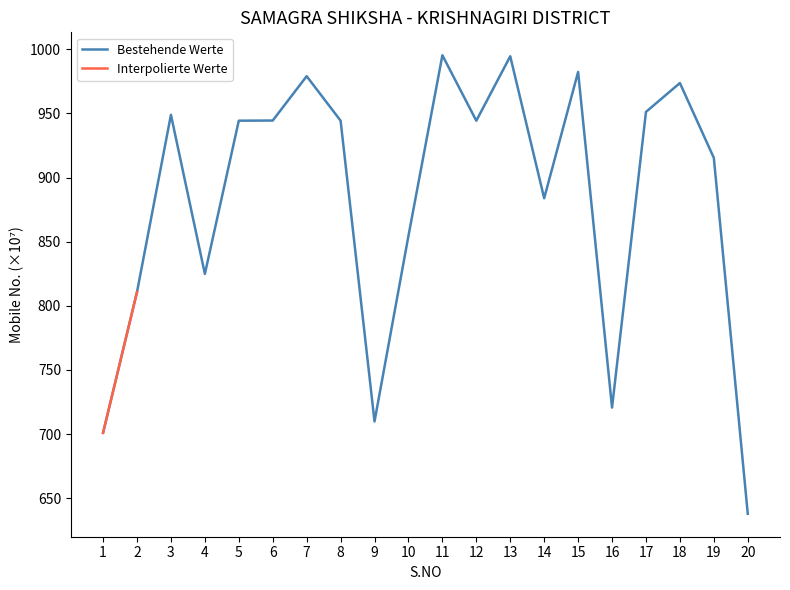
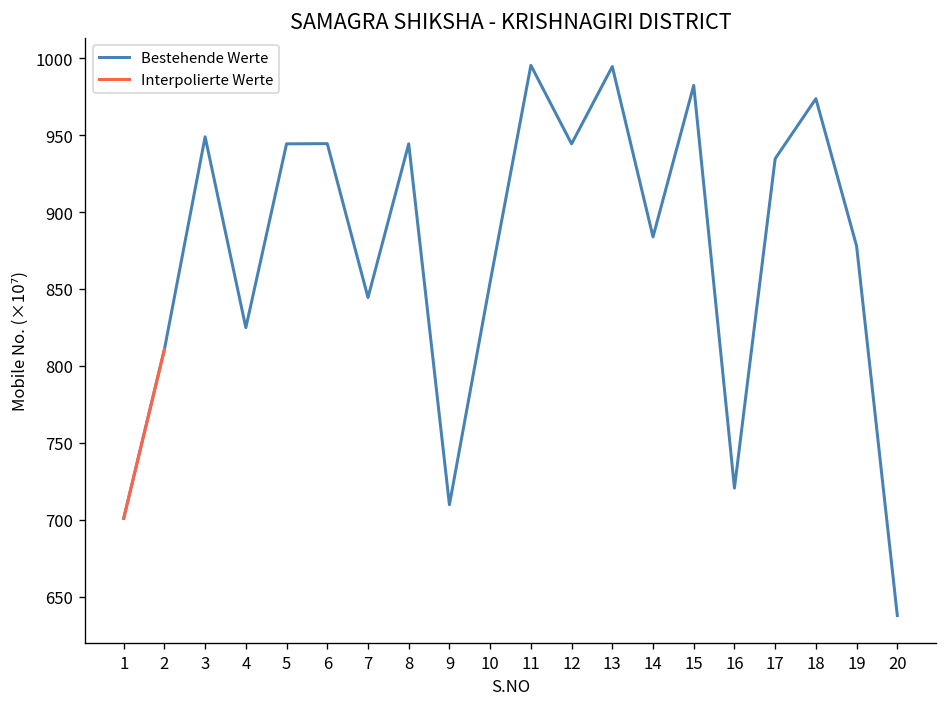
  {
    "Bestehende Werte": {
      "3": 949,
      "4": 825,
      "5": 944,
      "6": 944,
-     "7": 979,
+     "7": 844,
      "8": 944,
      "9": 710,
      "10": 855,
      "11": 995,
      "12": 944,
      "13": 994,
      "14": 884,
      "15": 982,
      "16": 721,
-     "17": 951,
+     "17": 935,
      "18": 974,
-     "19": 915,
+     "19": 878,
      "20": 638
    }
  }
